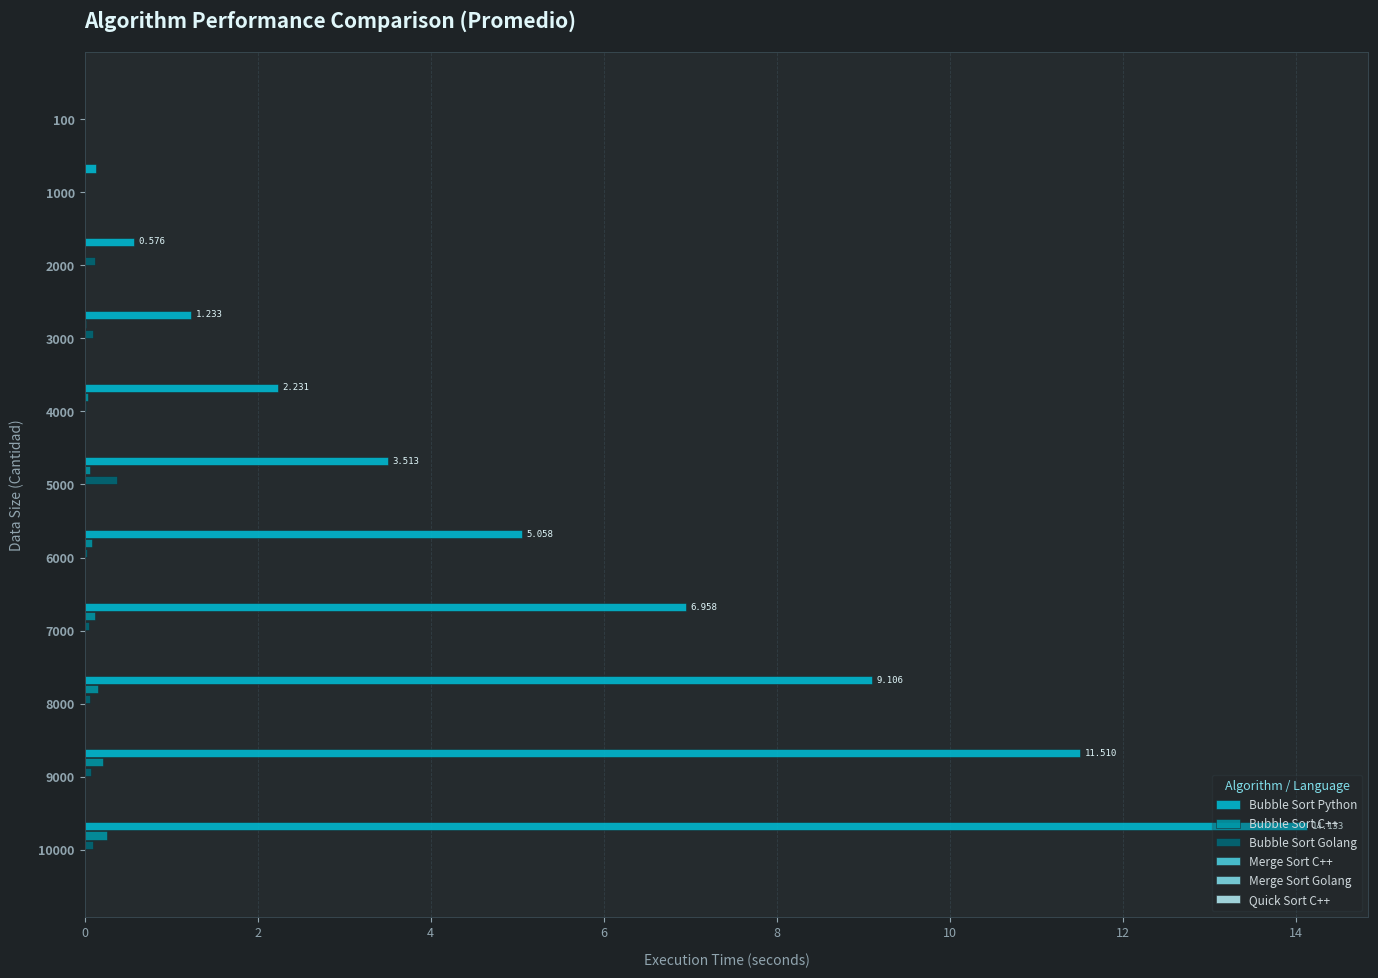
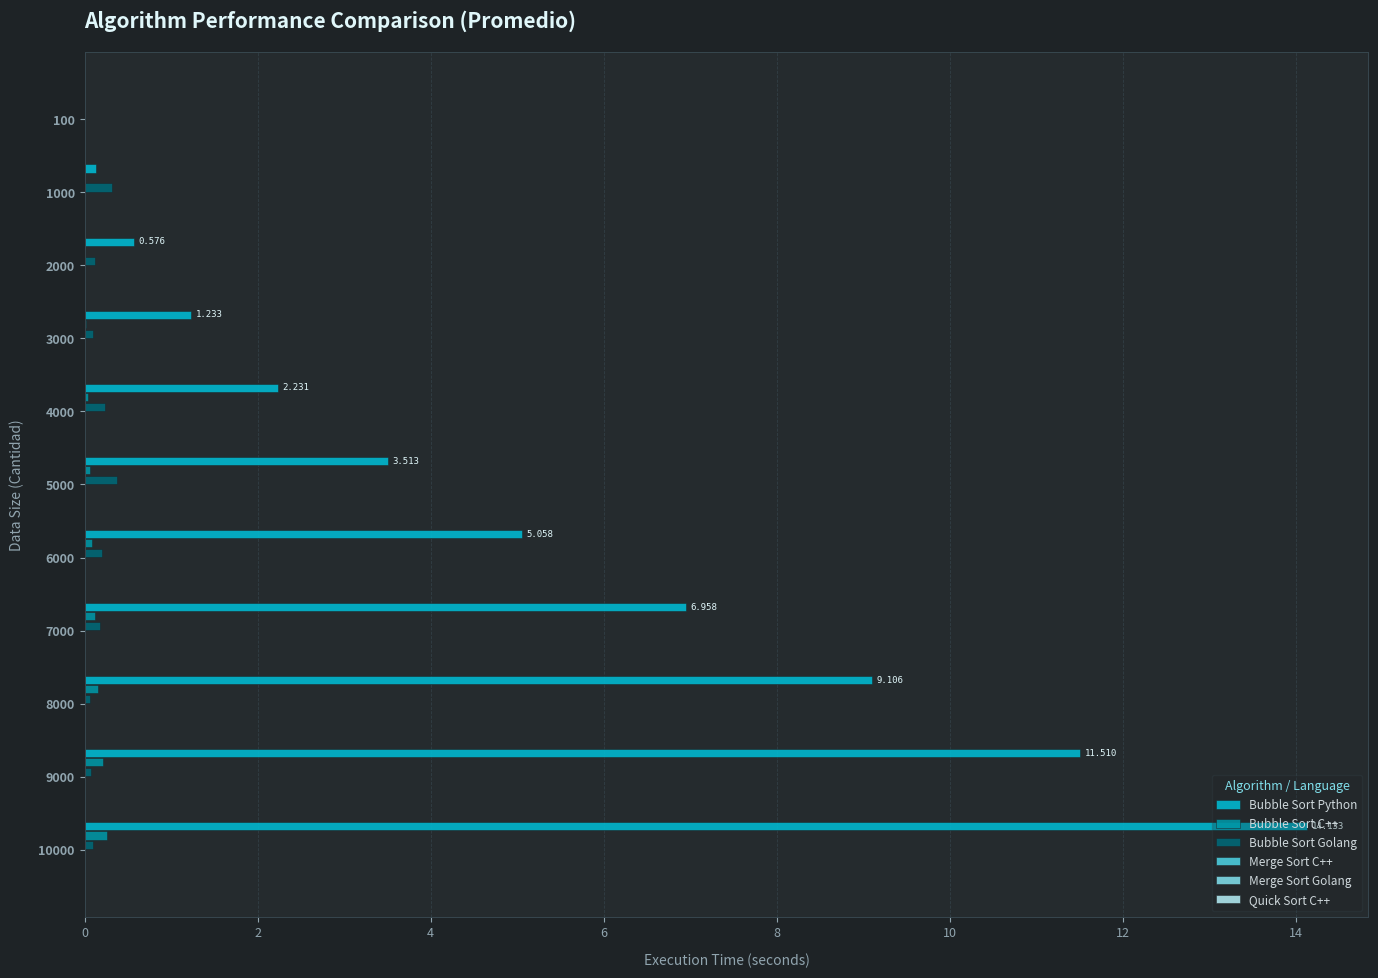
  {
    "Bubble Sort Golang": {
-     "1000": 0.0,
+     "1000": 0.3,
      "2000": 0.1,
      "3000": 0.1,
-     "4000": 0.0,
+     "4000": 0.2,
      "5000": 0.4,
-     "6000": 0.0,
-     "7000": 0.0,
+     "6000": 0.2,
+     "7000": 0.2,
      "8000": 0.1,
      "9000": 0.1,
      "10000": 0.1
    }
  }
